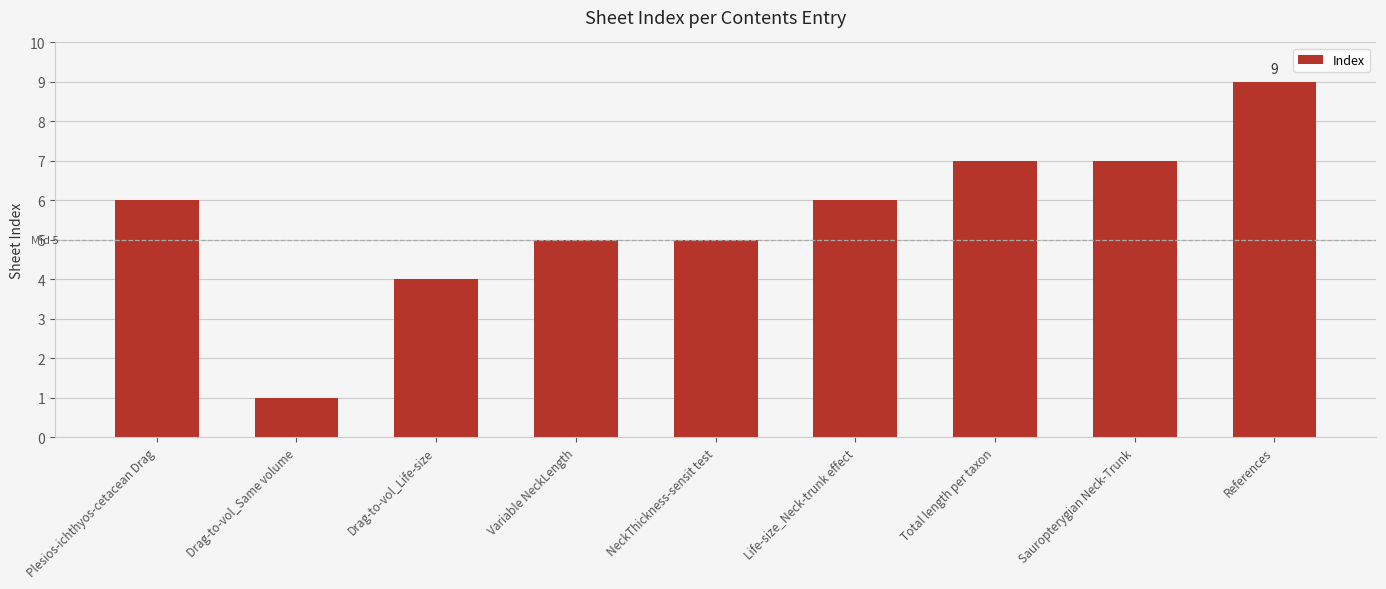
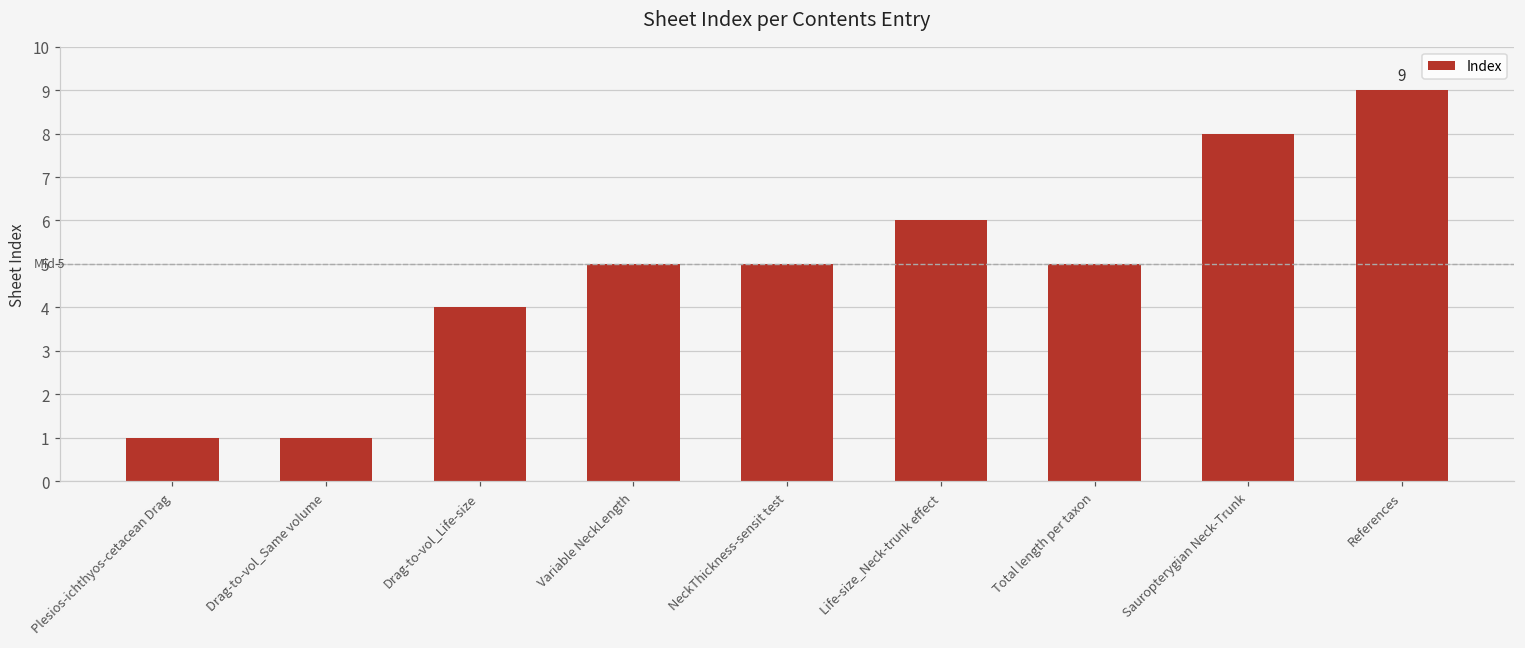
  {
-   "Plesios-ichthyos-cetacean Drag": 6,
+   "Plesios-ichthyos-cetacean Drag": 1,
    "Drag-to-vol_Same volume": 1,
    "Drag-to-vol_Life-size": 4,
    "Variable NeckLength": 5,
    "NeckThickness-sensit test": 5,
    "Life-size_Neck-trunk effect": 6,
-   "Total length per taxon": 7,
-   "Sauropterygian Neck-Trunk": 7
+   "Total length per taxon": 5,
+   "Sauropterygian Neck-Trunk": 8
  }
